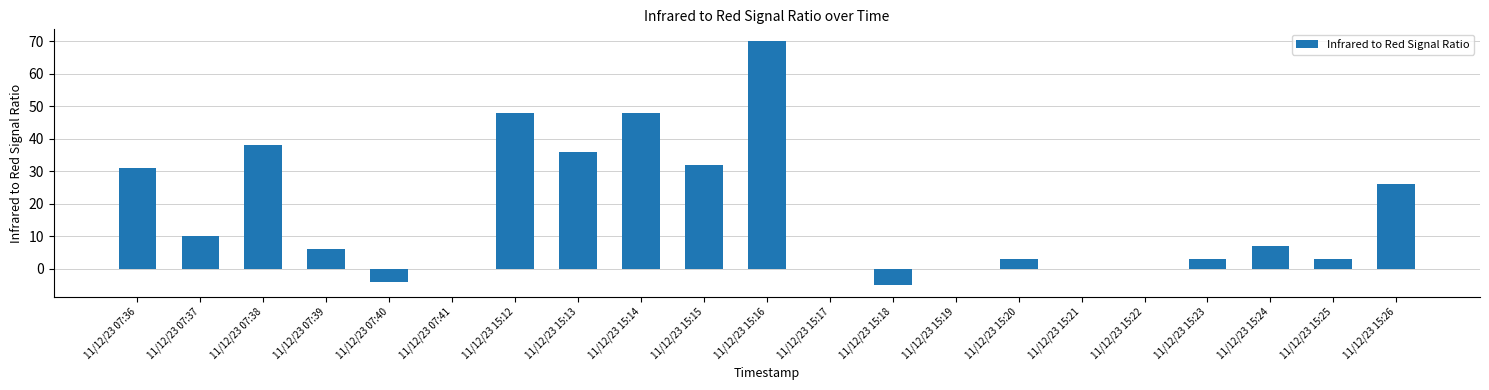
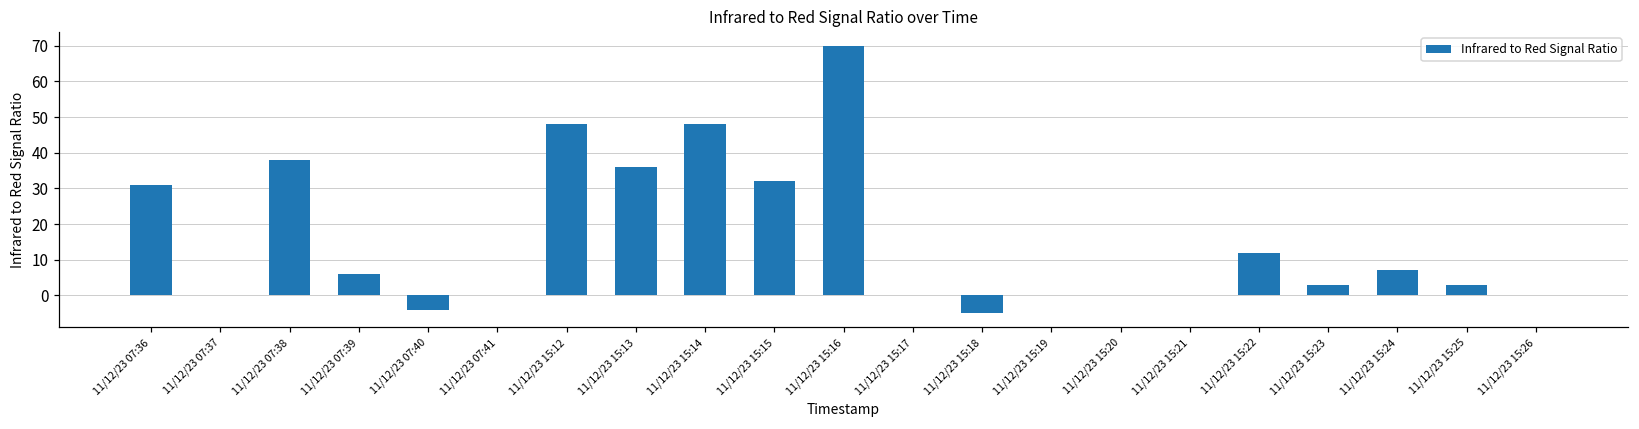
  {
    "11/12/23 07:36": 31,
-   "11/12/23 07:37": 10,
+   "11/12/23 07:37": 0,
    "11/12/23 07:38": 38,
    "11/12/23 07:39": 6,
    "11/12/23 07:40": -4,
    "11/12/23 07:41": 0,
    "11/12/23 15:12": 48,
    "11/12/23 15:13": 36,
    "11/12/23 15:14": 48,
    "11/12/23 15:15": 32,
    "11/12/23 15:16": 70,
    "11/12/23 15:17": 0,
    "11/12/23 15:18": -5,
    "11/12/23 15:19": 0,
-   "11/12/23 15:20": 3,
+   "11/12/23 15:20": 0,
    "11/12/23 15:21": 0,
-   "11/12/23 15:22": 0,
+   "11/12/23 15:22": 12,
    "11/12/23 15:23": 3,
    "11/12/23 15:24": 7,
    "11/12/23 15:25": 3,
-   "11/12/23 15:26": 26
+   "11/12/23 15:26": 0
  }
